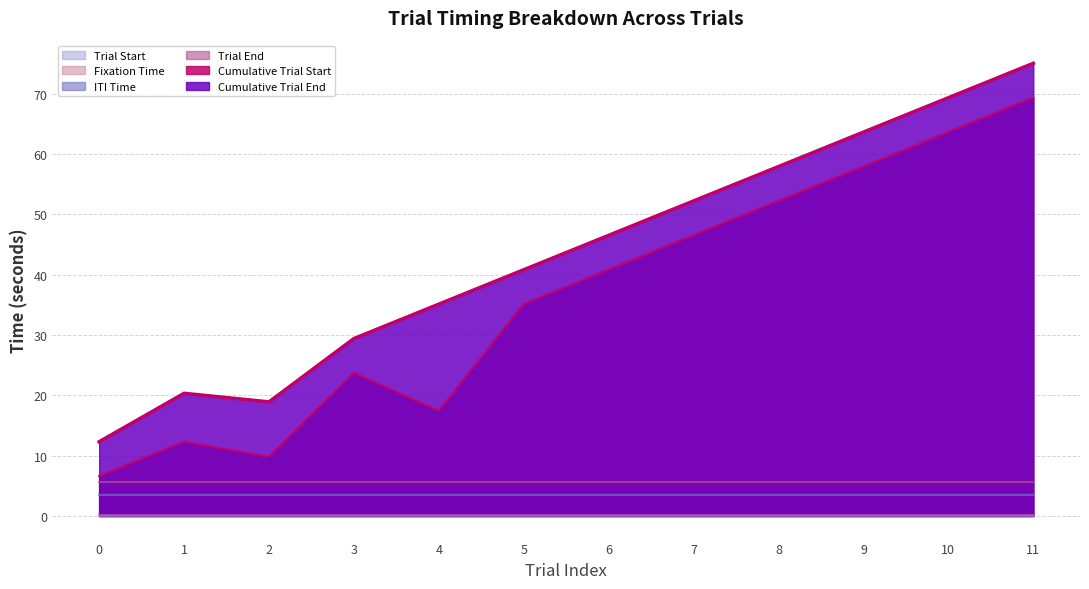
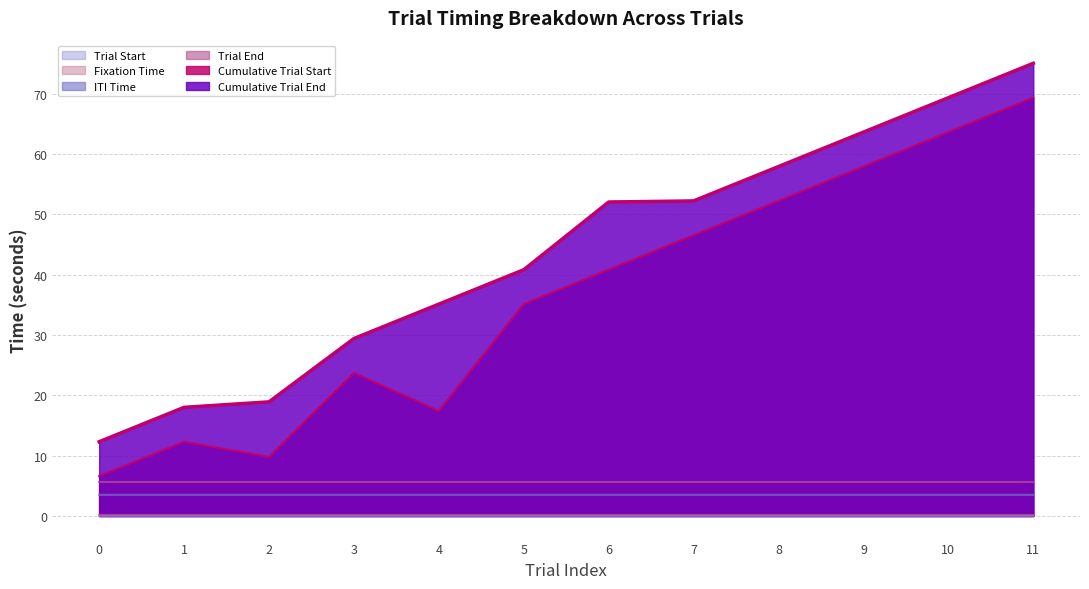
  {
    "Cumulative Trial Start": {
      "0": 7,
      "1": 12,
      "2": 10,
      "3": 24,
      "4": 17,
      "5": 35,
      "6": 41,
      "7": 47,
      "8": 52,
      "9": 58,
      "10": 64,
      "11": 69
    },
    "Cumulative Trial End": {
      "0": 12,
-     "1": 20,
+     "1": 18,
      "2": 19,
      "3": 29,
      "4": 35,
      "5": 41,
-     "6": 47,
+     "6": 52,
      "7": 52,
      "8": 58,
      "9": 64,
      "10": 69,
      "11": 75
    }
  }
